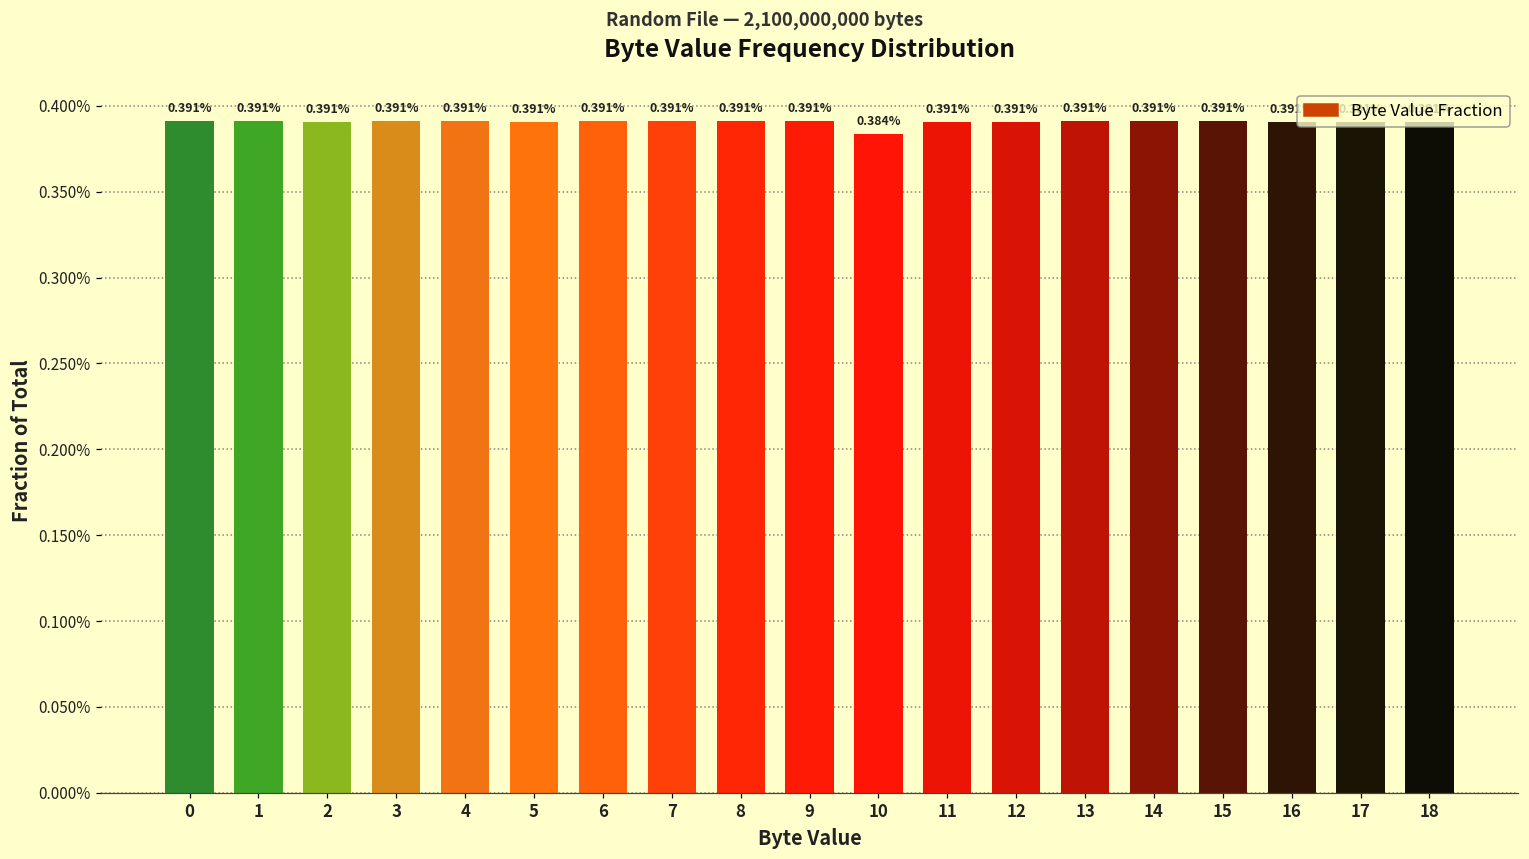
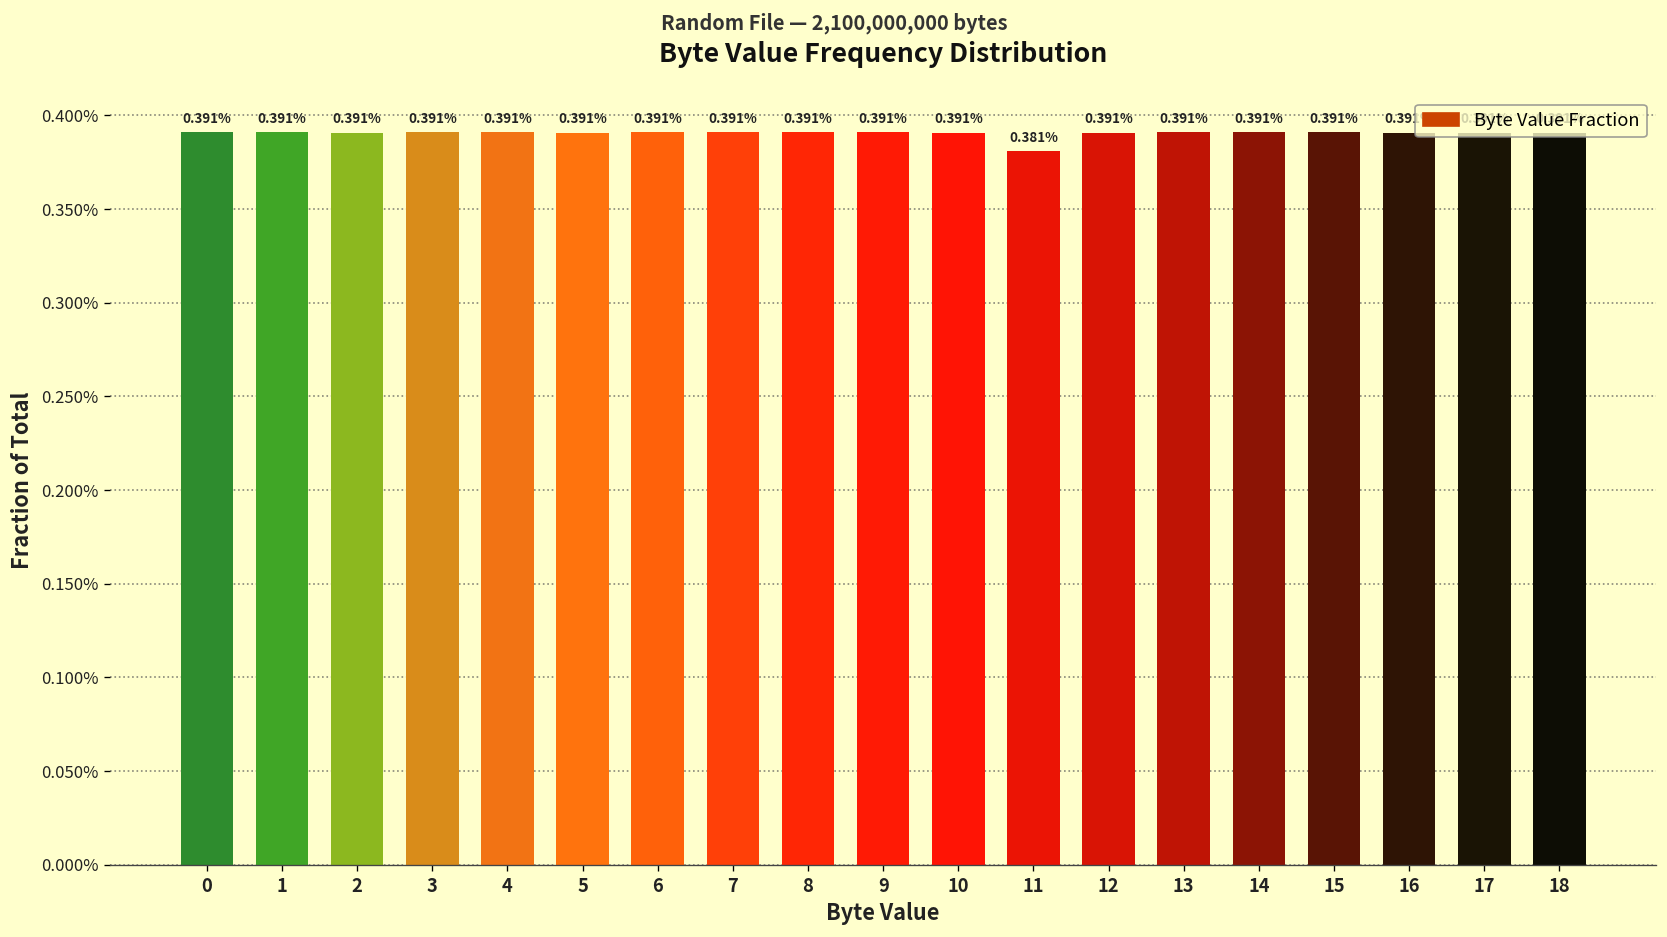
  {
    "0": "0.391%",
    "1": "0.391%",
    "2": "0.391%",
    "3": "0.391%",
    "4": "0.391%",
    "5": "0.391%",
    "6": "0.391%",
    "7": "0.391%",
    "8": "0.391%",
    "9": "0.391%",
-   "10": "0.384%",
-   "11": "0.391%",
+   "10": "0.391%",
+   "11": "0.381%",
    "12": "0.391%",
    "13": "0.391%",
    "14": "0.391%",
    "15": "0.391%"
  }
